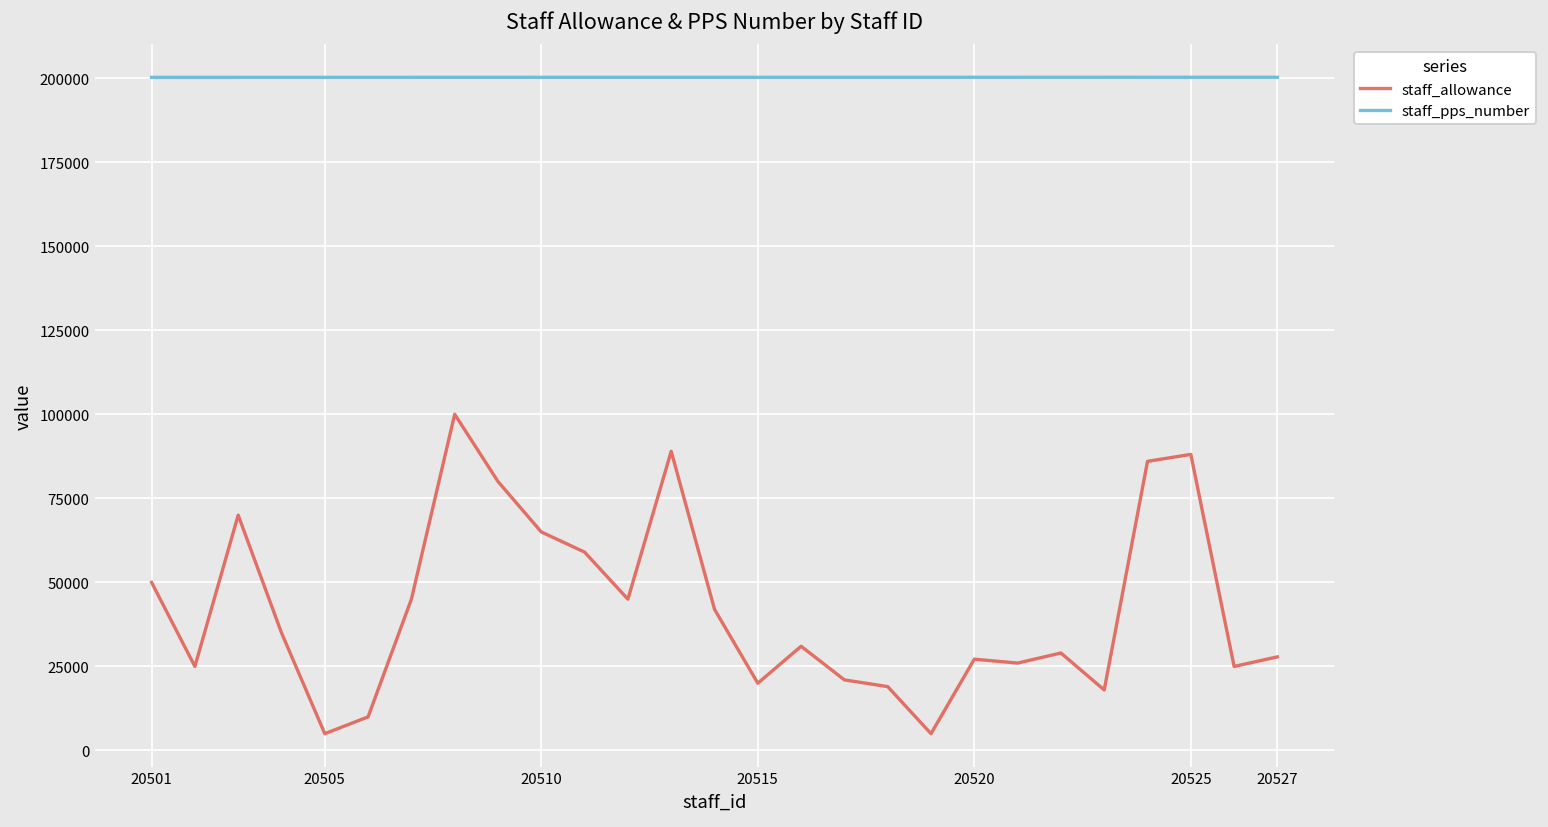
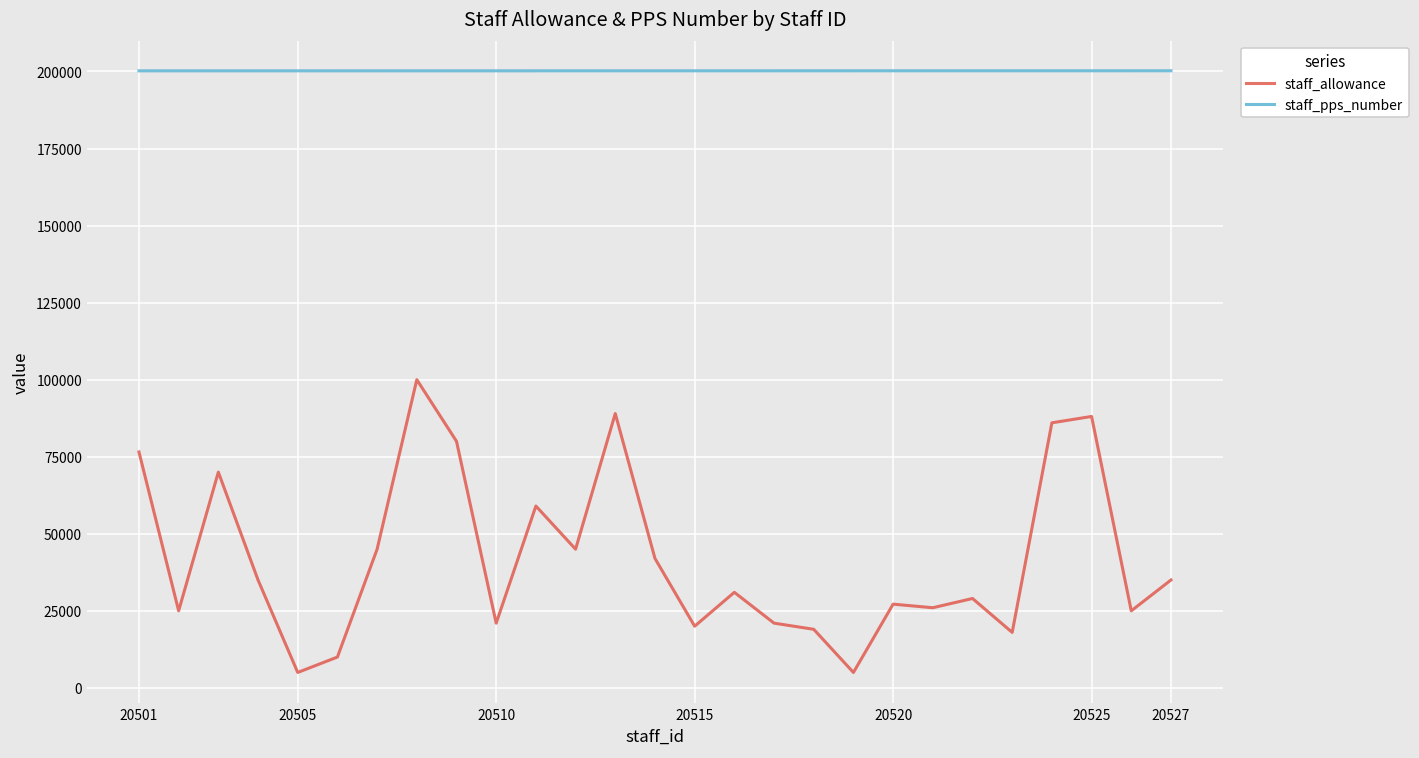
  {
    "staff_allowance": {
-     "20501": 50000,
+     "20501": 77000,
      "20505": 5000,
-     "20510": 65000,
+     "20510": 21000,
      "20515": 20000,
      "20520": 27000,
      "20525": 88000,
-     "20527": 28000
+     "20527": 35000
    },
    "staff_pps_number": {
      "20501": 200000,
      "20505": 200000,
      "20510": 200000,
      "20515": 200000,
      "20520": 200000,
      "20525": 200000,
      "20527": 200000
    }
  }
